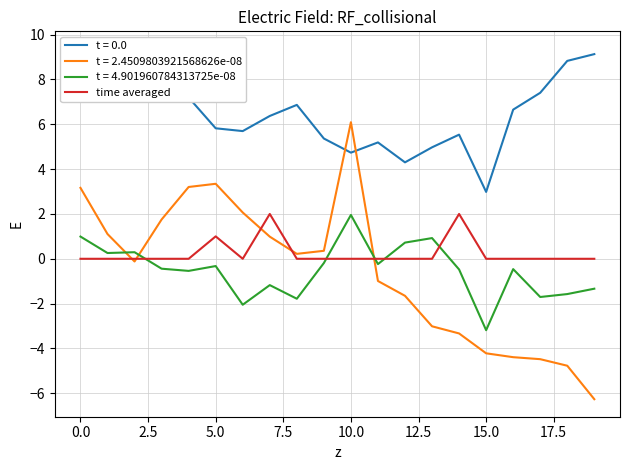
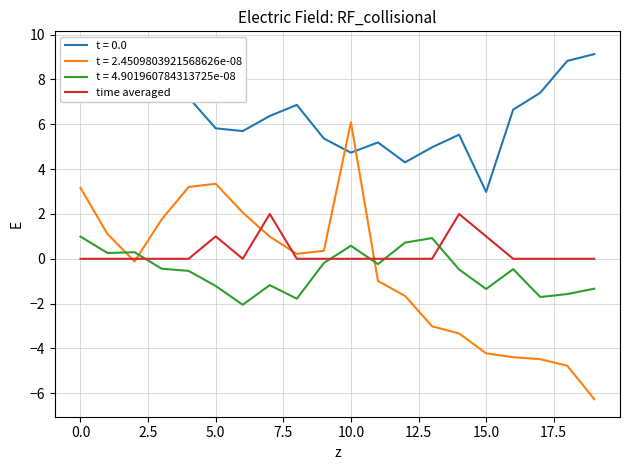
  {
    "t = 0.0": {
      "5.0": 5.8,
      "10.0": 4.7,
      "15.0": 3.0
    },
    "t = 2.4509803921568626e-08": {
      "0.0": 3.2,
      "5.0": 3.3,
      "10.0": 6.1,
      "15.0": -4.2
    },
    "t = 4.901960784313725e-08": {
      "0.0": 1.0,
-     "5.0": -0.3,
-     "10.0": 2.0,
-     "15.0": -3.2
+     "5.0": -1.2,
+     "10.0": 0.6,
+     "15.0": -1.3
    },
    "time averaged": {
      "0.0": 0,
      "5.0": 1,
      "10.0": 0,
-     "15.0": 0
+     "15.0": 1
    }
  }
